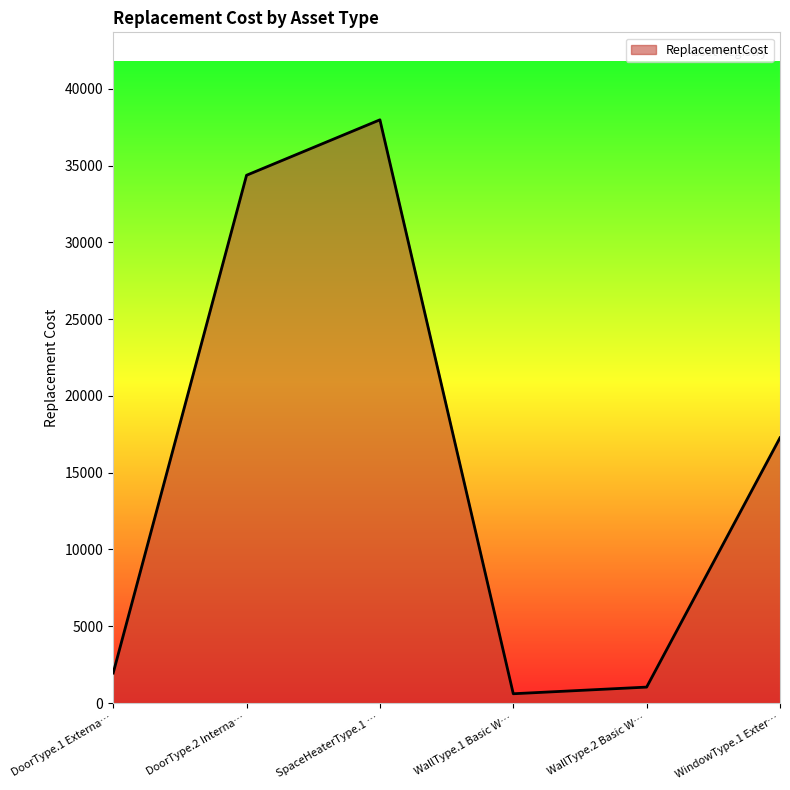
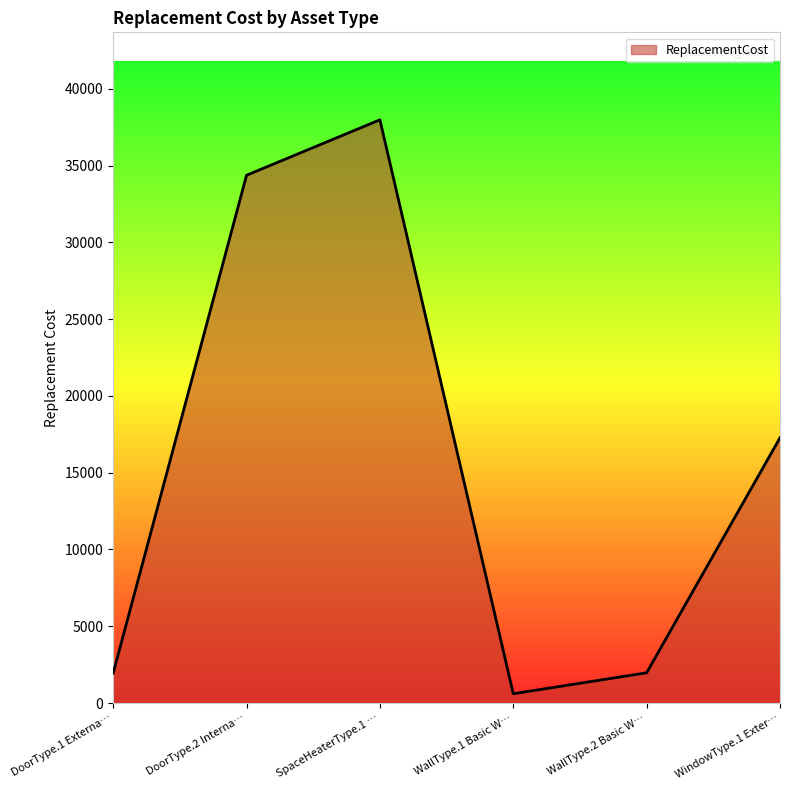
  {
    "DoorType.1 Externa…": 2000,
    "DoorType.2 Interna…": 34400,
    "SpaceHeaterType.1 …": 38000,
    "WallType.1 Basic W…": 600,
-   "WallType.2 Basic W…": 1000,
+   "WallType.2 Basic W…": 2000,
    "WindowType.1 Exter…": 17300
  }
